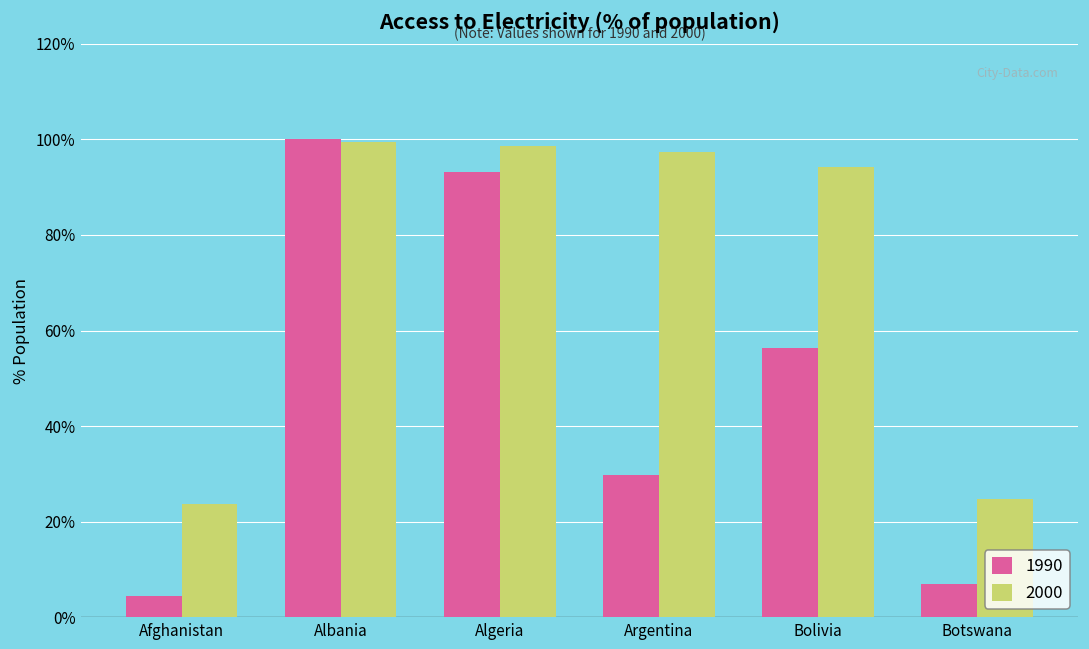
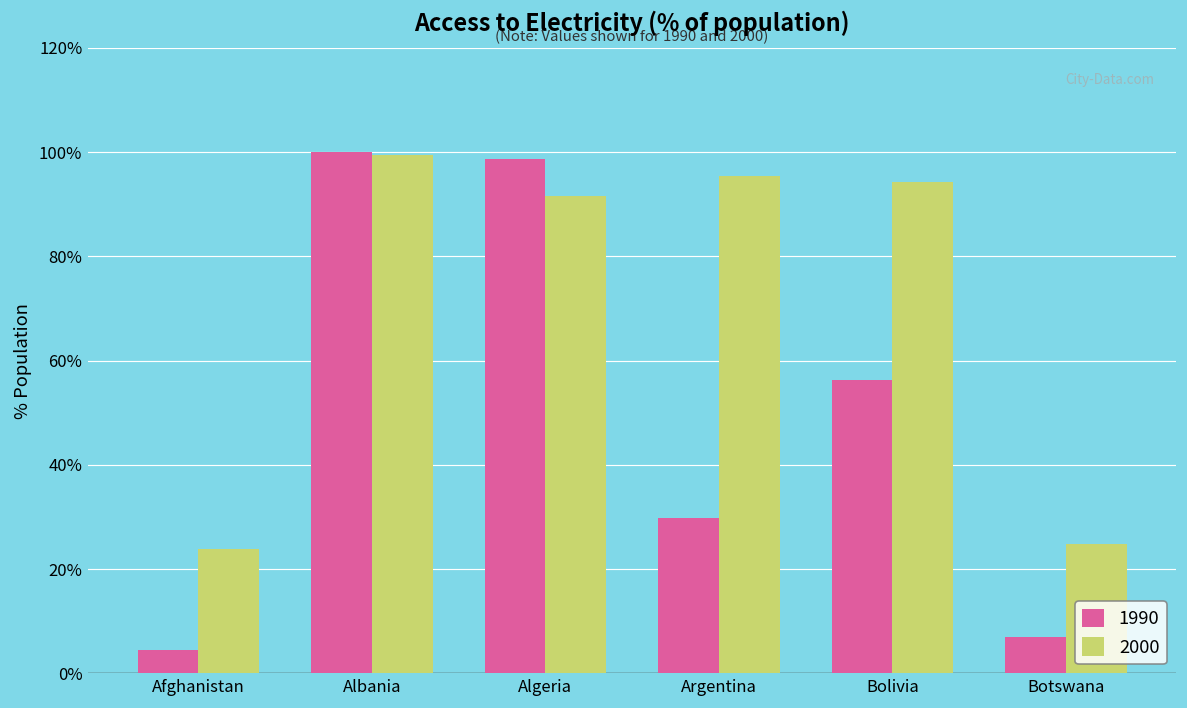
  {
    "1990": {
      "Afghanistan": "4%",
      "Albania": "100%",
-     "Algeria": "93%",
+     "Algeria": "99%",
      "Argentina": "30%",
      "Bolivia": "56%",
      "Botswana": "7%"
    },
    "2000": {
      "Afghanistan": "24%",
      "Albania": "99%",
-     "Algeria": "99%",
-     "Argentina": "97%",
+     "Algeria": "92%",
+     "Argentina": "96%",
      "Bolivia": "94%",
      "Botswana": "25%"
    }
  }
